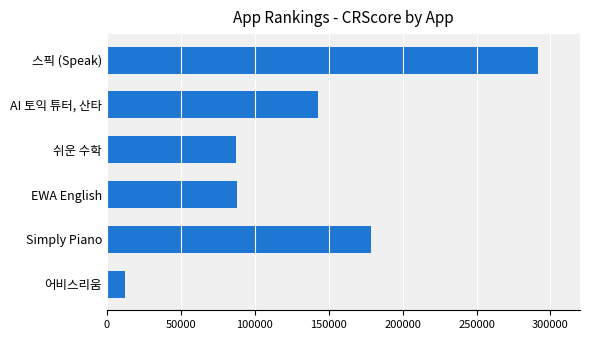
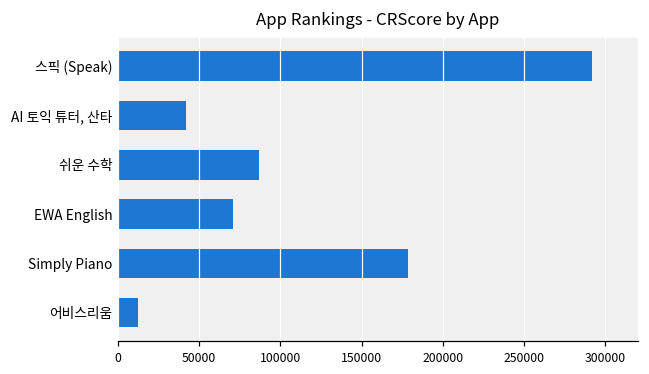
  {
    "스픽 (Speak)": 292000,
-   "AI 토익 튜터, 산타": 143000,
+   "AI 토익 튜터, 산타": 42000,
    "쉬운 수학": 87000,
-   "EWA English": 88000,
+   "EWA English": 71000,
    "Simply Piano": 179000,
    "어비스리움": 12000
  }
